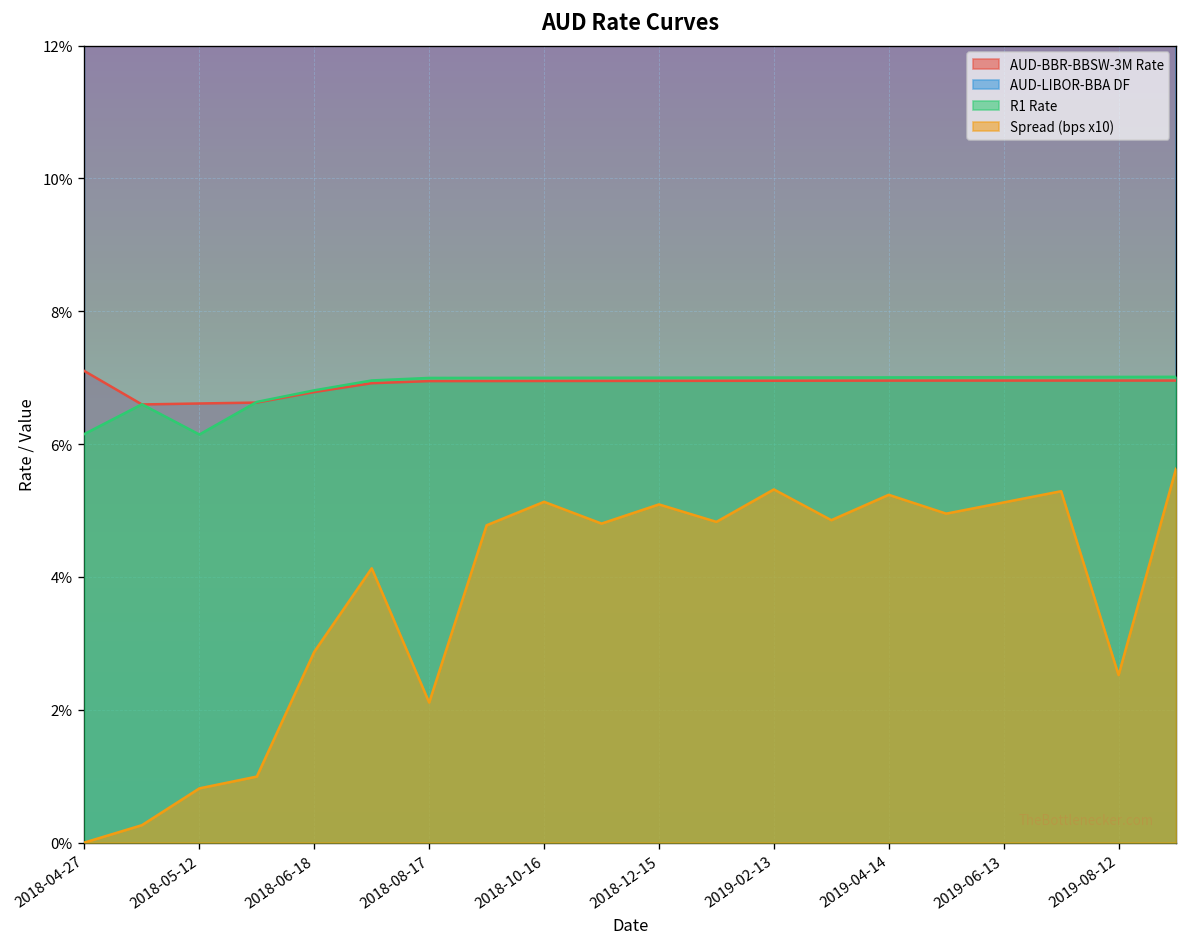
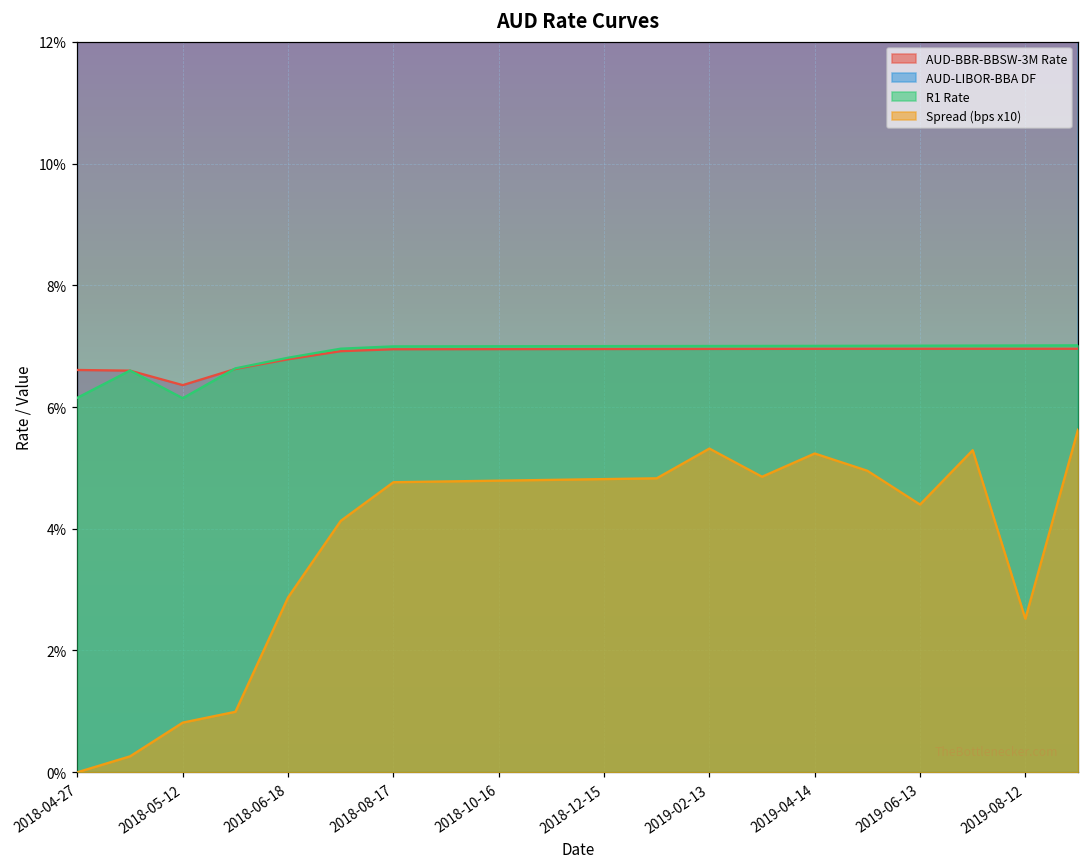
  {
    "AUD-BBR-BBSW-3M Rate": {
-     "2018-04-27": "7.1%",
-     "2018-05-12": "6.6%",
+     "2018-04-27": "6.6%",
+     "2018-05-12": "6.4%",
      "2018-08-17": "6.9%",
      "2018-10-16": "7.0%",
      "2018-12-15": "7.0%",
      "2019-02-13": "7.0%",
      "2019-04-14": "7.0%",
      "2019-06-13": "7.0%",
      "2019-08-12": "7.0%"
    },
    "R1 Rate": {
      "2018-04-27": "6.2%",
      "2018-05-12": "6.1%",
      "2018-08-17": "7.0%",
      "2018-10-16": "7.0%",
      "2018-12-15": "7.0%",
      "2019-02-13": "7.0%",
      "2019-04-14": "7.0%",
      "2019-06-13": "7.0%",
      "2019-08-12": "7.0%"
    },
    "Spread (bps x10)": {
      "2018-04-27": "0.0%",
      "2018-05-12": "0.8%",
      "2018-06-18": "2.9%",
-     "2018-08-17": "2.1%",
-     "2018-10-16": "5.1%",
-     "2018-12-15": "5.1%",
+     "2018-08-17": "4.8%",
+     "2018-10-16": "4.8%",
+     "2018-12-15": "4.8%",
      "2019-02-13": "5.3%",
      "2019-04-14": "5.2%",
-     "2019-06-13": "5.1%",
+     "2019-06-13": "4.4%",
      "2019-08-12": "2.5%"
    }
  }
